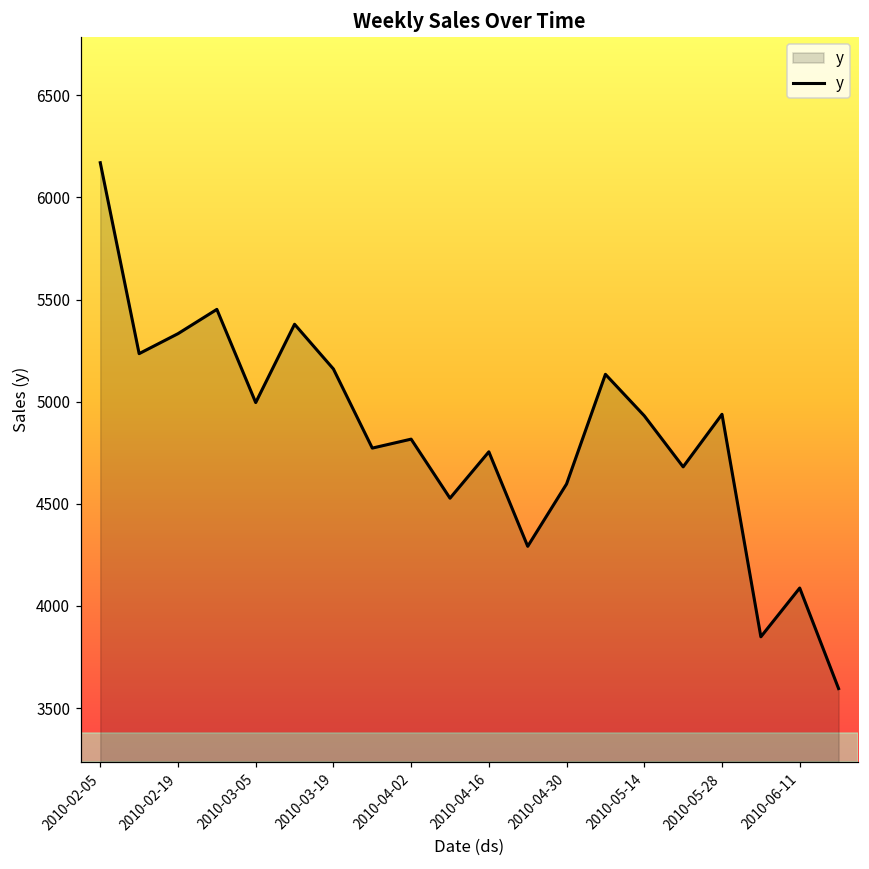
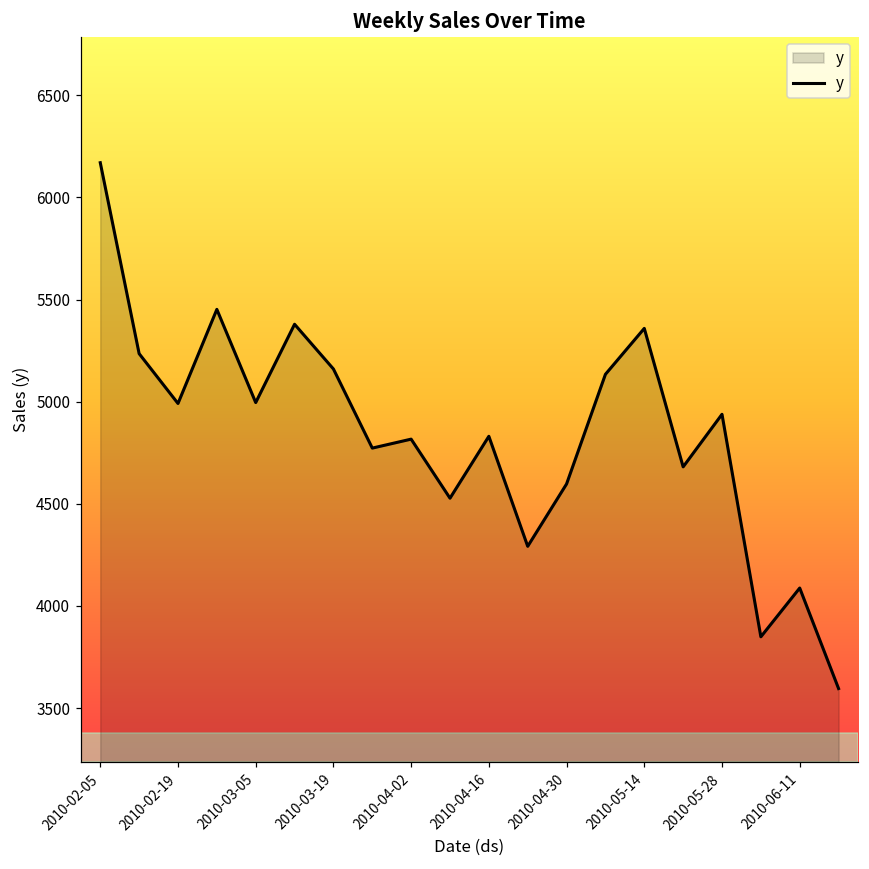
  {
    "2010-02-05": 6170,
-   "2010-02-19": 5330,
+   "2010-02-19": 4990,
    "2010-03-05": 5000,
    "2010-03-19": 5160,
    "2010-04-02": 4820,
-   "2010-04-16": 4750,
+   "2010-04-16": 4830,
    "2010-04-30": 4600,
-   "2010-05-14": 4930,
+   "2010-05-14": 5360,
    "2010-05-28": 4940,
    "2010-06-11": 4090
  }
